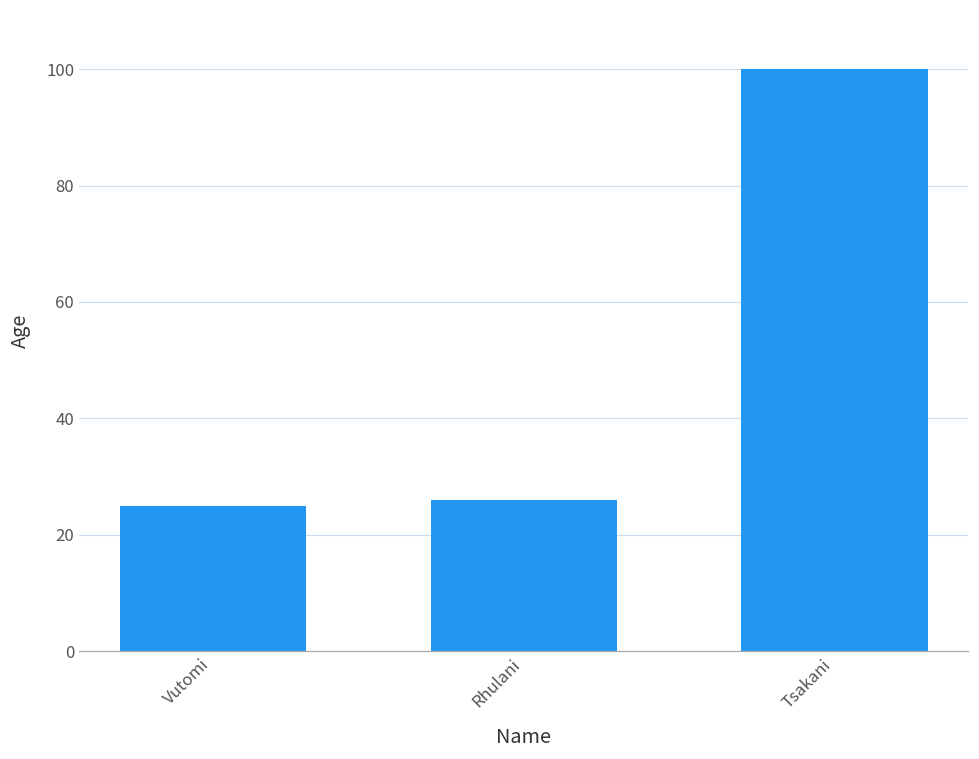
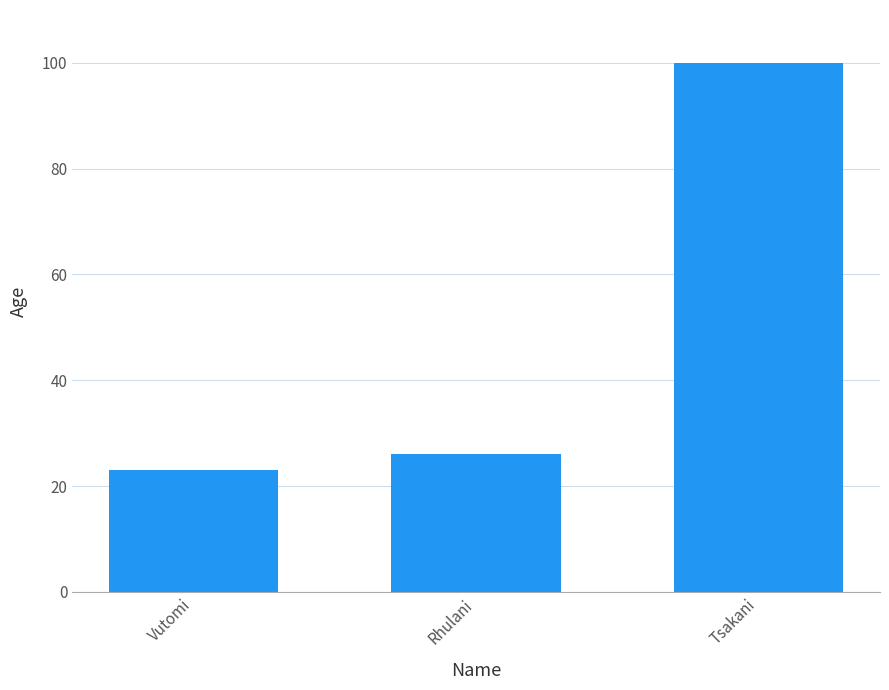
  {
-   "Vutomi": 25,
+   "Vutomi": 23,
    "Rhulani": 26,
    "Tsakani": 100
  }
